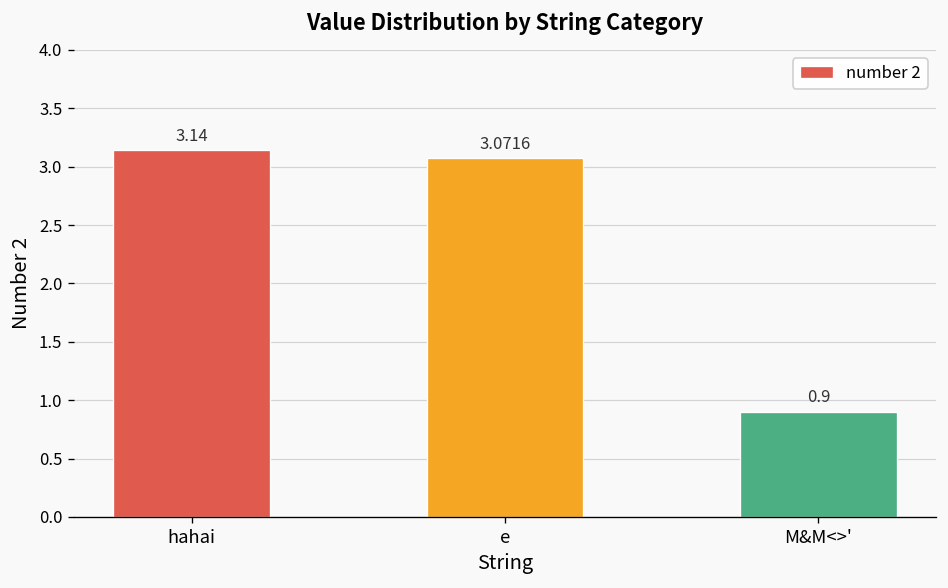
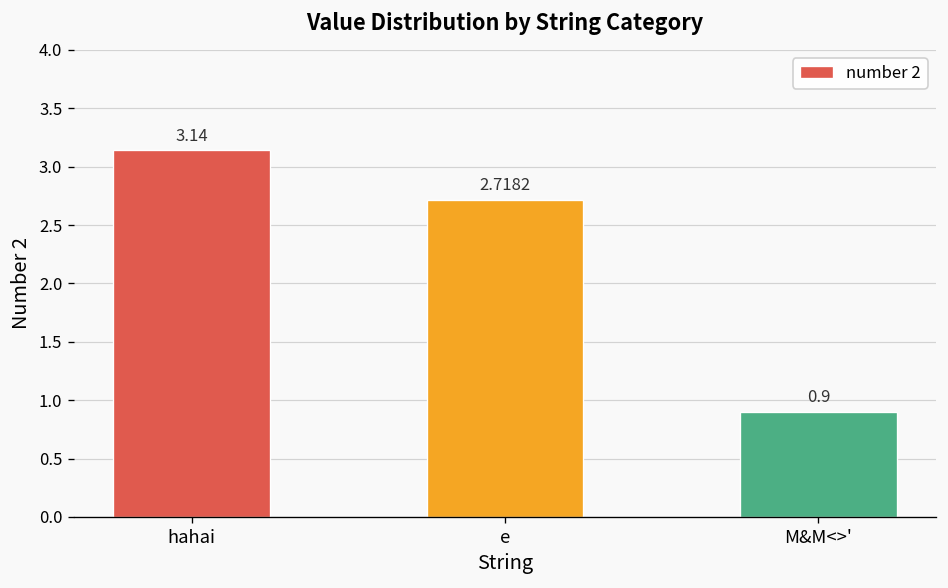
  {
    "hahai": 3.14,
-   "e": 3.0716,
+   "e": 2.7182,
    "M&M<>'": 0.9
  }
